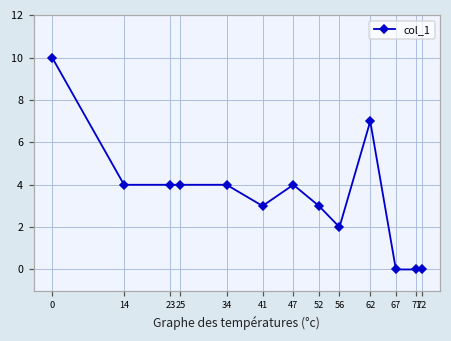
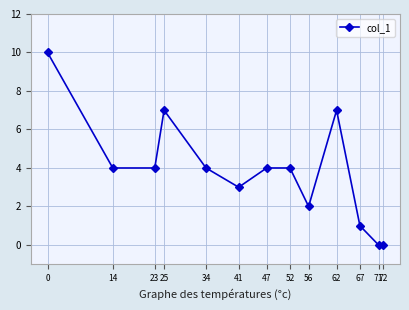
  {
    "0": 10,
    "14": 4,
    "23": 4,
-   "25": 4,
+   "25": 7,
    "34": 4,
    "41": 3,
    "47": 4,
-   "52": 3,
+   "52": 4,
    "56": 2,
    "62": 7,
-   "67": 0
+   "67": 1
  }
